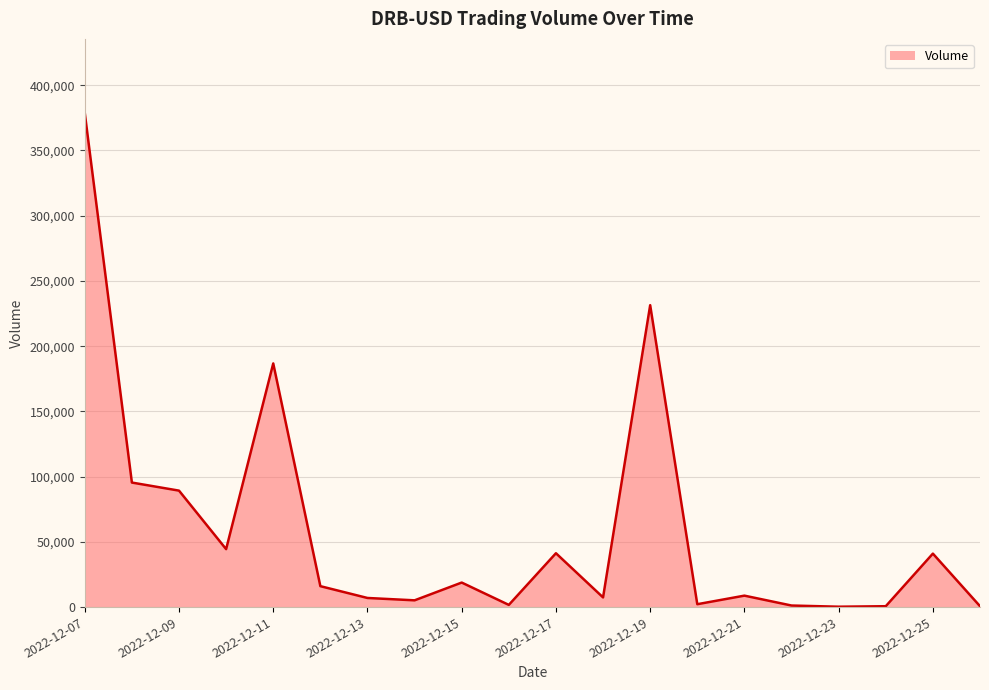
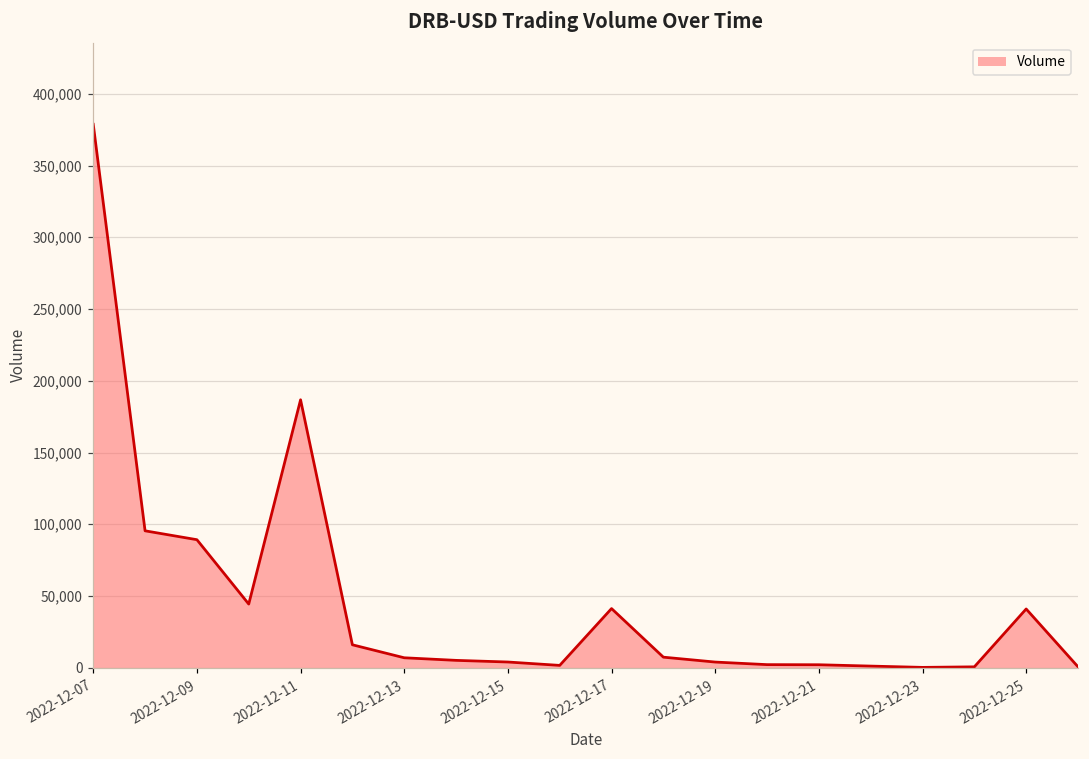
  {
    "2022-12-07": "379,000",
    "2022-12-09": "89,000",
    "2022-12-11": "187,000",
    "2022-12-13": "7,000",
-   "2022-12-15": "19,000",
+   "2022-12-15": "4,000",
    "2022-12-17": "41,000",
-   "2022-12-19": "231,000",
-   "2022-12-21": "9,000",
+   "2022-12-19": "4,000",
+   "2022-12-21": "2,000",
    "2022-12-23": "0",
    "2022-12-25": "41,000"
  }
